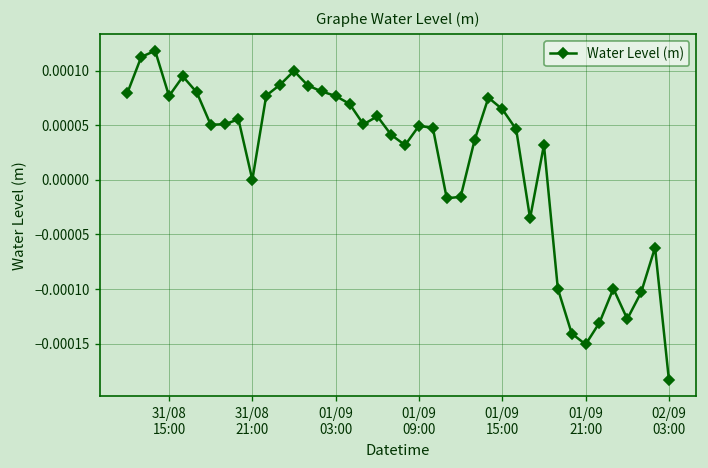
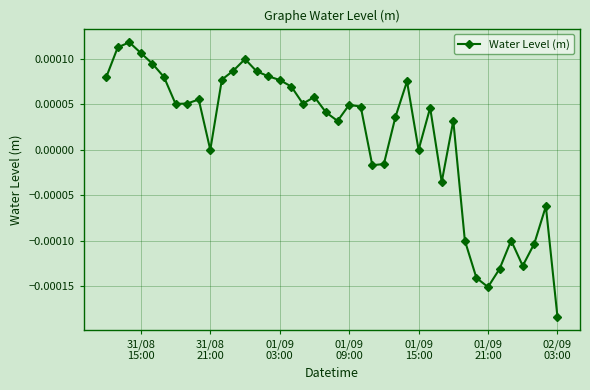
  {
-   "31/08 15:00": 0.00008,
+   "31/08 15:00": 0.00011,
    "31/08 21:00": 0.00000,
    "01/09 03:00": 0.00008,
    "01/09 09:00": 0.00005,
-   "01/09 15:00": 0.0001,
+   "01/09 15:00": 0.0000,
    "01/09 21:00": -0.00015,
    "02/09 03:00": -0.00018
  }
